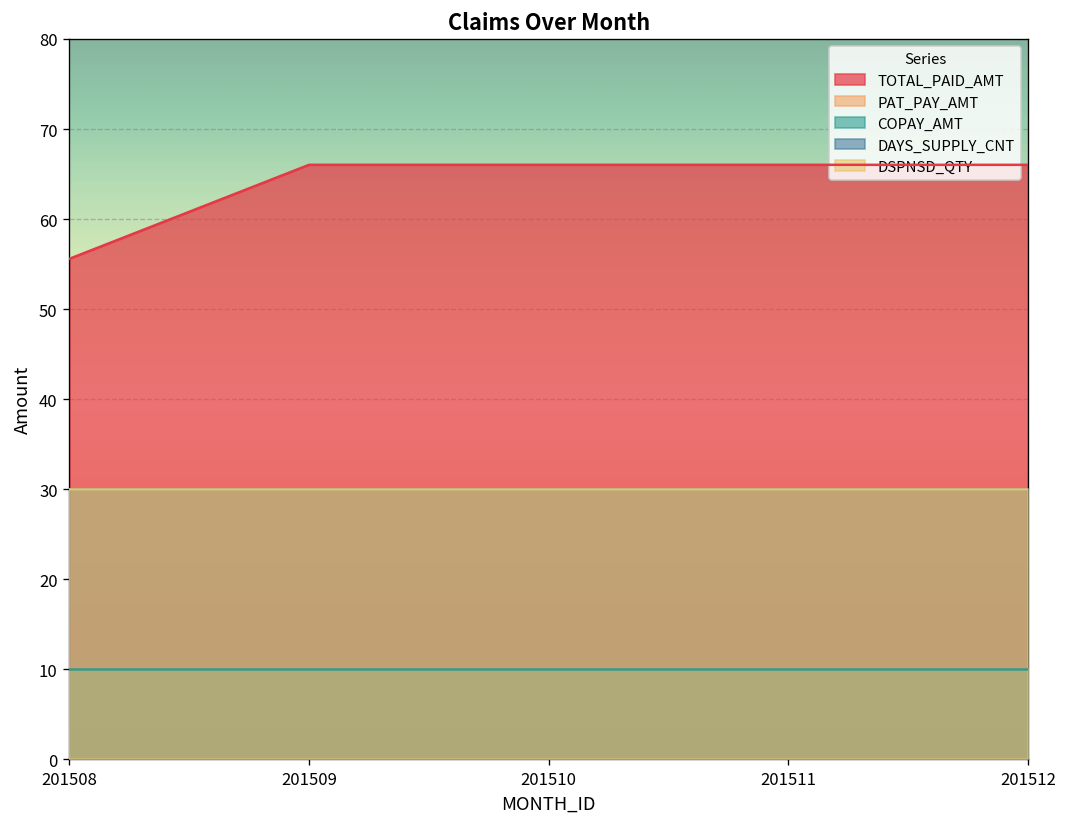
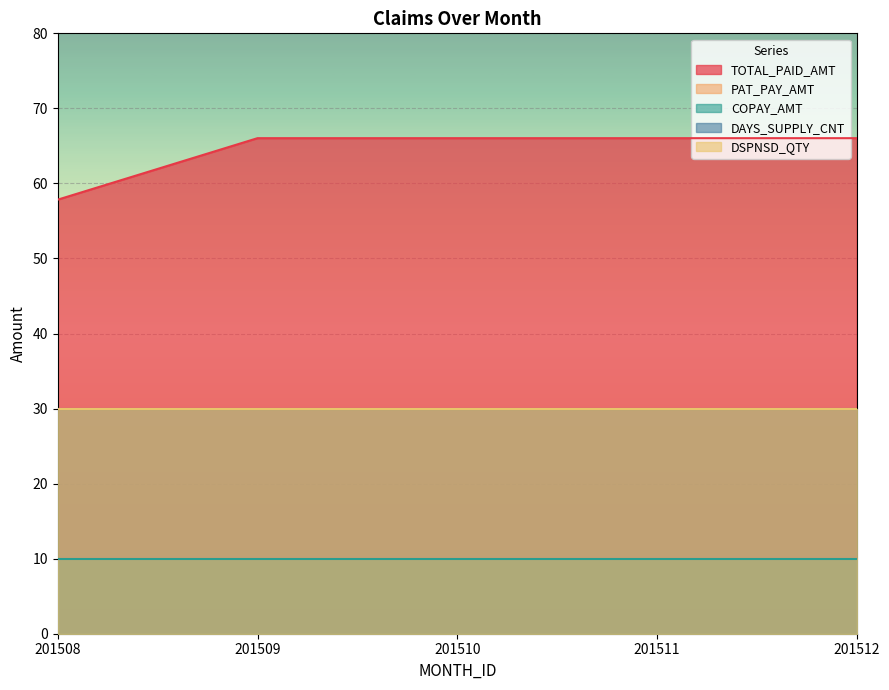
  {
    "TOTAL_PAID_AMT": {
-     "201508": 56,
+     "201508": 58,
      "201509": 66,
      "201510": 66,
      "201511": 66,
      "201512": 66
    },
    "COPAY_AMT": {
      "201508": 10,
      "201509": 10,
      "201510": 10,
      "201511": 10,
      "201512": 10
    },
    "DSPNSD_QTY": {
      "201508": 30,
      "201509": 30,
      "201510": 30,
      "201511": 30,
      "201512": 30
    }
  }
